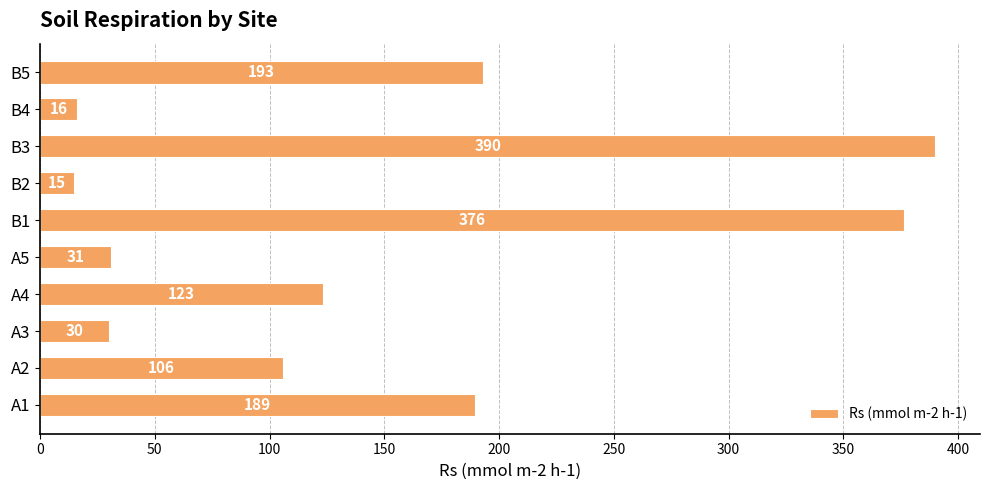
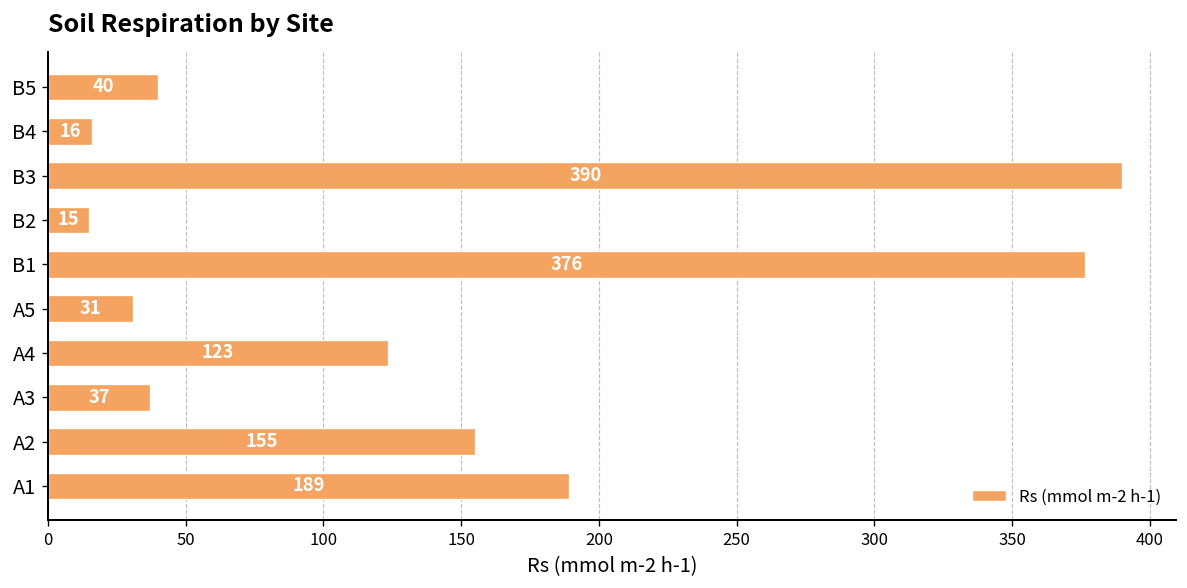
  {
-   "B5": 193,
+   "B5": 40,
    "B4": 16,
    "B3": 390,
    "B2": 15,
    "B1": 376,
    "A5": 31,
    "A4": 123,
-   "A3": 30,
-   "A2": 106,
+   "A3": 37,
+   "A2": 155,
    "A1": 189
  }
